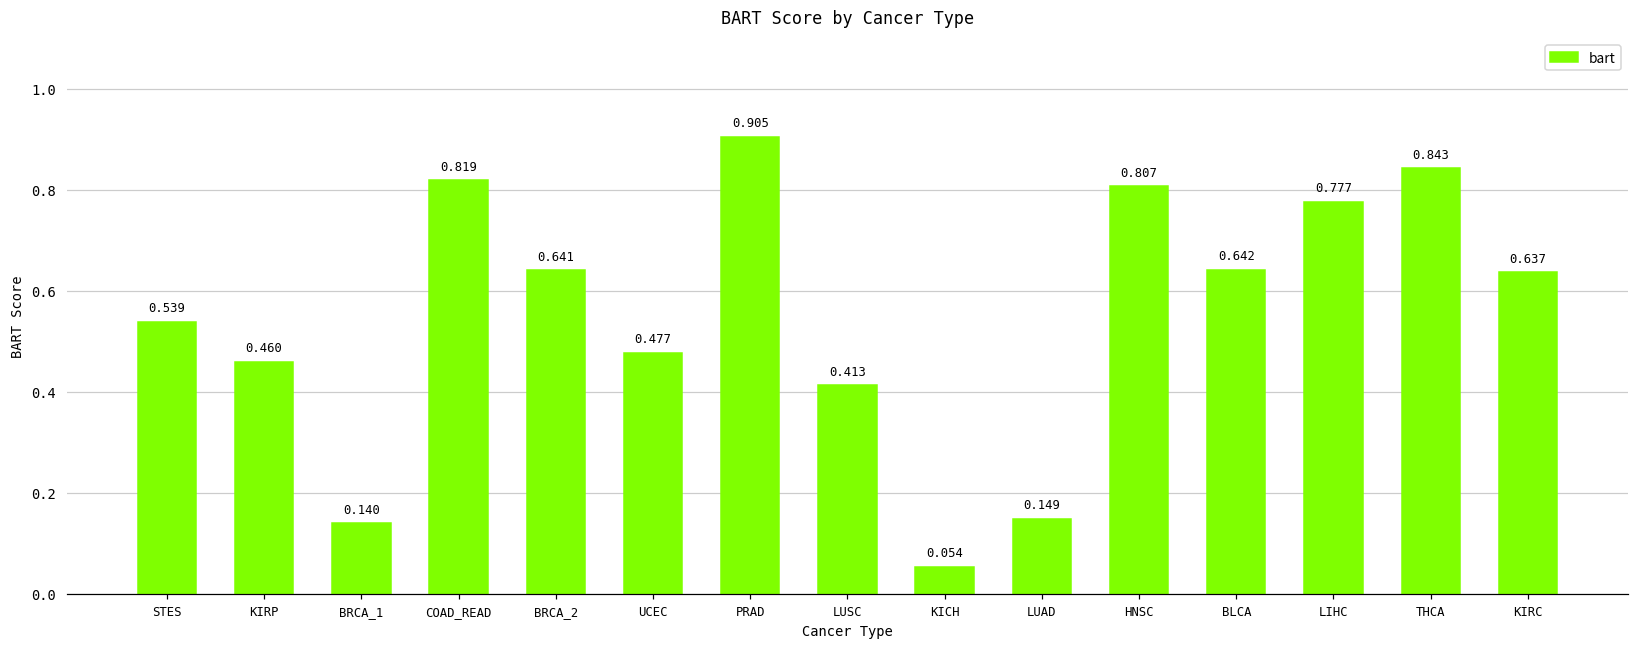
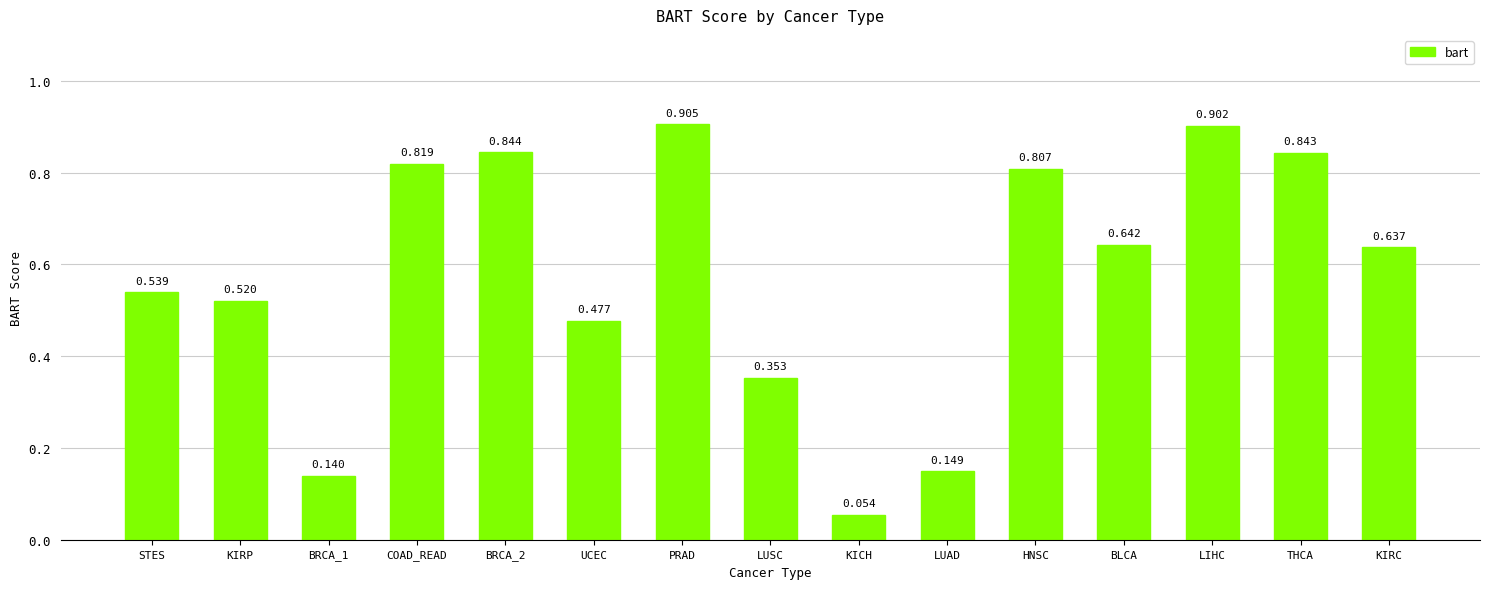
  {
    "STES": 0.539,
-   "KIRP": 0.460,
+   "KIRP": 0.520,
    "BRCA_1": 0.140,
    "COAD_READ": 0.819,
-   "BRCA_2": 0.641,
+   "BRCA_2": 0.844,
    "UCEC": 0.477,
    "PRAD": 0.905,
-   "LUSC": 0.413,
+   "LUSC": 0.353,
    "KICH": 0.054,
    "LUAD": 0.149,
    "HNSC": 0.807,
    "BLCA": 0.642,
-   "LIHC": 0.777,
+   "LIHC": 0.902,
    "THCA": 0.843,
    "KIRC": 0.637
  }
